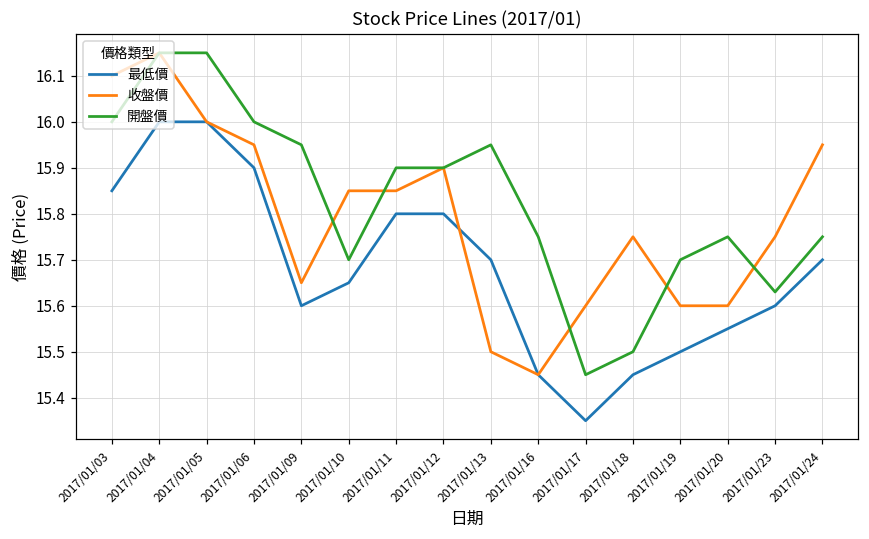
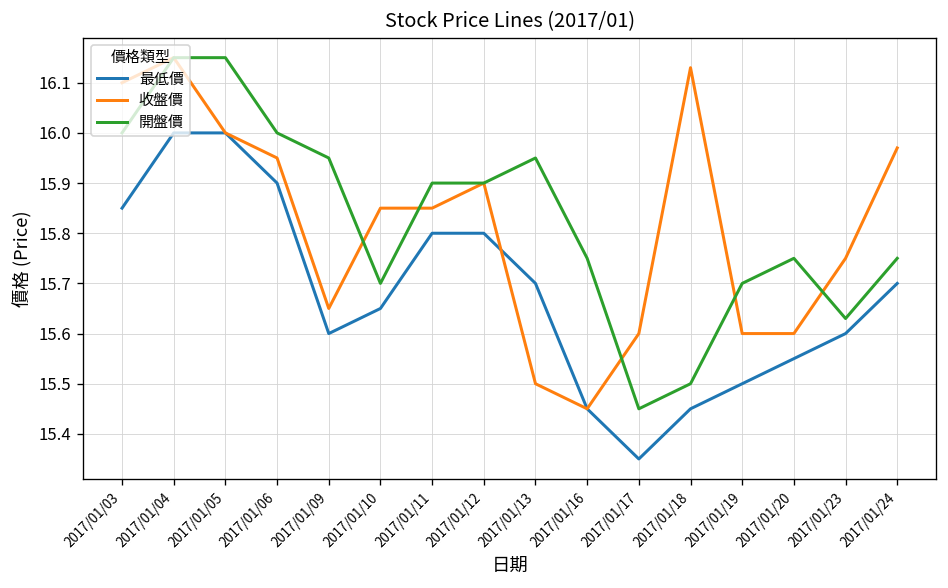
  {
    "最低價": {
      "2017/01/03": 15.85,
      "2017/01/06": 15.90,
      "2017/01/09": 15.60,
      "2017/01/10": 15.65,
      "2017/01/11": 15.80,
      "2017/01/12": 15.80,
      "2017/01/13": 15.70,
      "2017/01/17": 15.35,
      "2017/01/18": 15.45,
      "2017/01/19": 15.50,
      "2017/01/20": 15.55,
      "2017/01/23": 15.60,
      "2017/01/24": 15.70
    },
    "收盤價": {
      "2017/01/06": 15.95,
      "2017/01/09": 15.65,
      "2017/01/10": 15.85,
      "2017/01/11": 15.85,
      "2017/01/13": 15.50,
      "2017/01/17": 15.60,
-     "2017/01/18": 15.75,
+     "2017/01/18": 16.13,
      "2017/01/19": 15.60,
      "2017/01/20": 15.60,
      "2017/01/23": 15.75,
-     "2017/01/24": 15.95
+     "2017/01/24": 15.97
    },
    "開盤價": {
      "2017/01/05": 16.15,
      "2017/01/06": 16.00,
      "2017/01/09": 15.95,
      "2017/01/10": 15.70,
      "2017/01/11": 15.90,
      "2017/01/13": 15.95,
      "2017/01/16": 15.75,
      "2017/01/17": 15.45,
      "2017/01/18": 15.50,
      "2017/01/19": 15.70,
      "2017/01/20": 15.75,
      "2017/01/23": 15.63,
      "2017/01/24": 15.75
    }
  }
